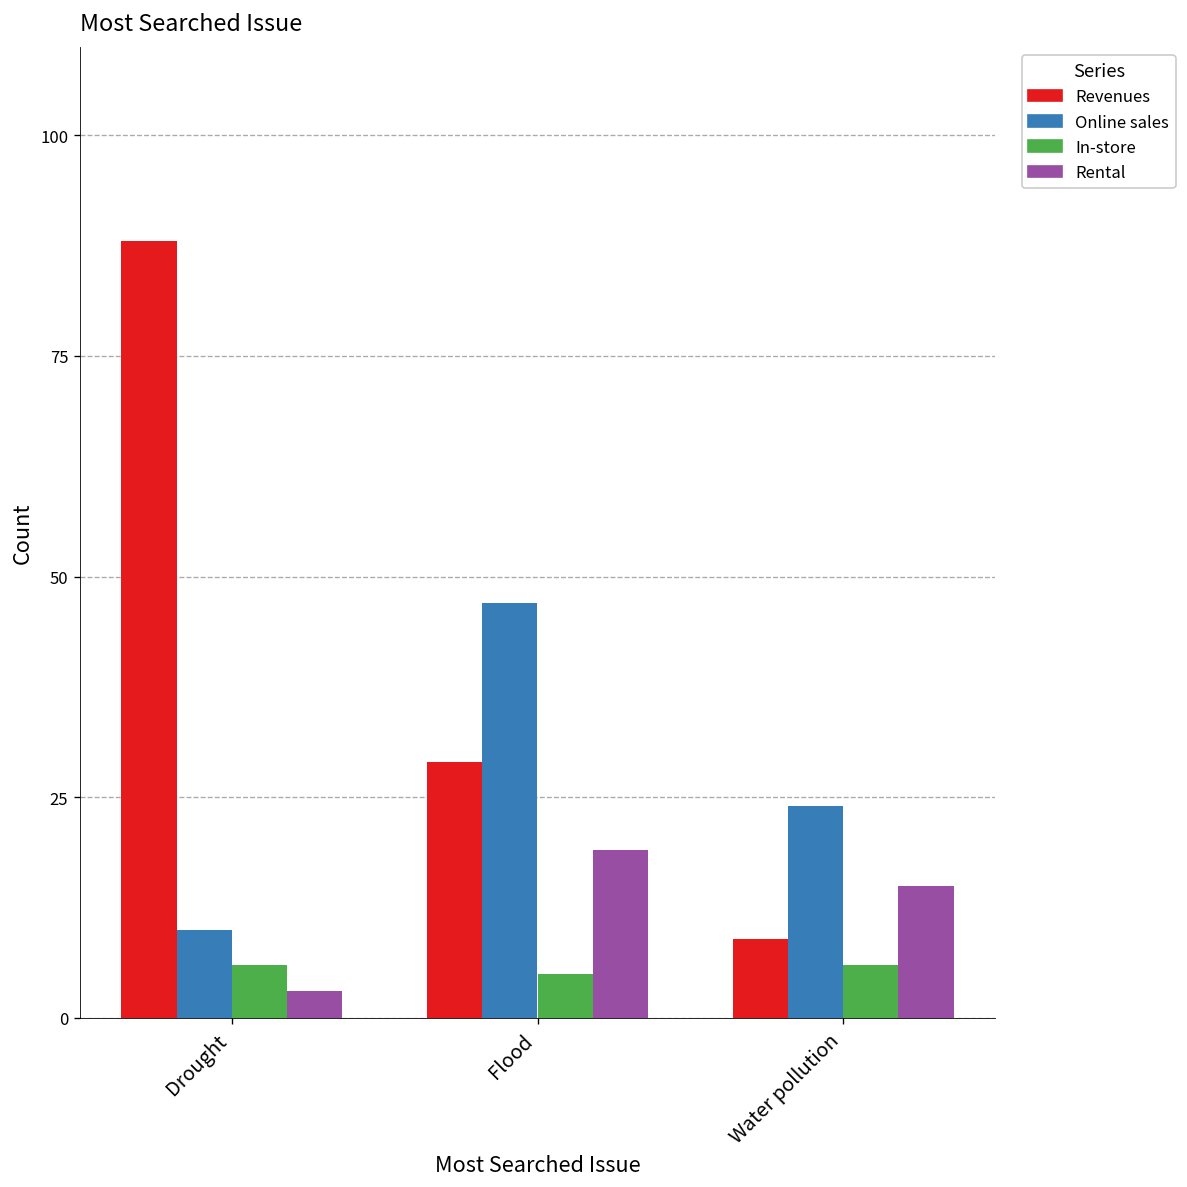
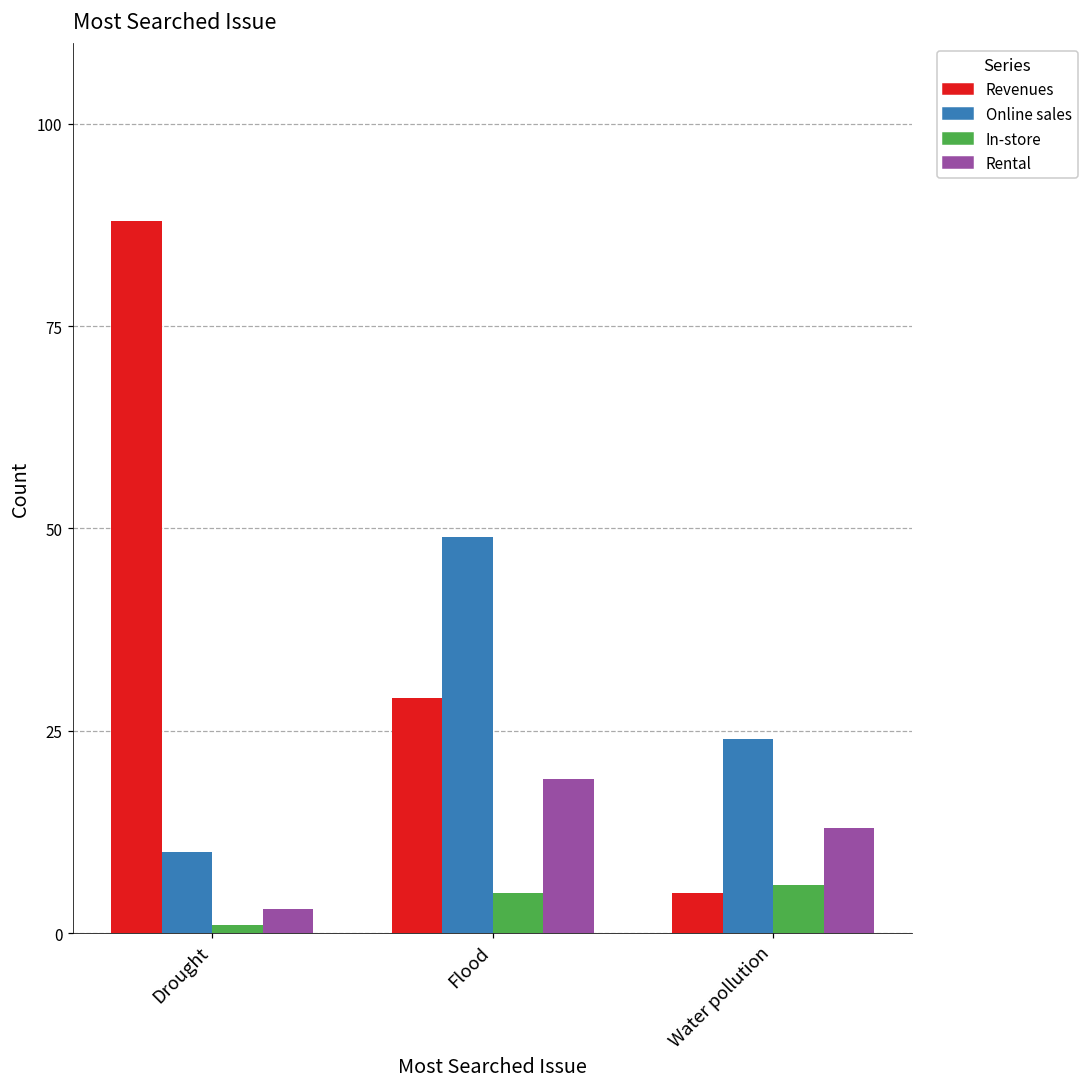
  {
    "Revenues": {
      "Drought": 88,
      "Flood": 29,
-     "Water pollution": 9
+     "Water pollution": 5
    },
    "Online sales": {
      "Drought": 10,
-     "Flood": 47,
+     "Flood": 49,
      "Water pollution": 24
    },
    "In-store": {
-     "Drought": 6,
+     "Drought": 1,
      "Flood": 5,
      "Water pollution": 6
    },
    "Rental": {
      "Drought": 3,
      "Flood": 19,
-     "Water pollution": 15
+     "Water pollution": 13
    }
  }
